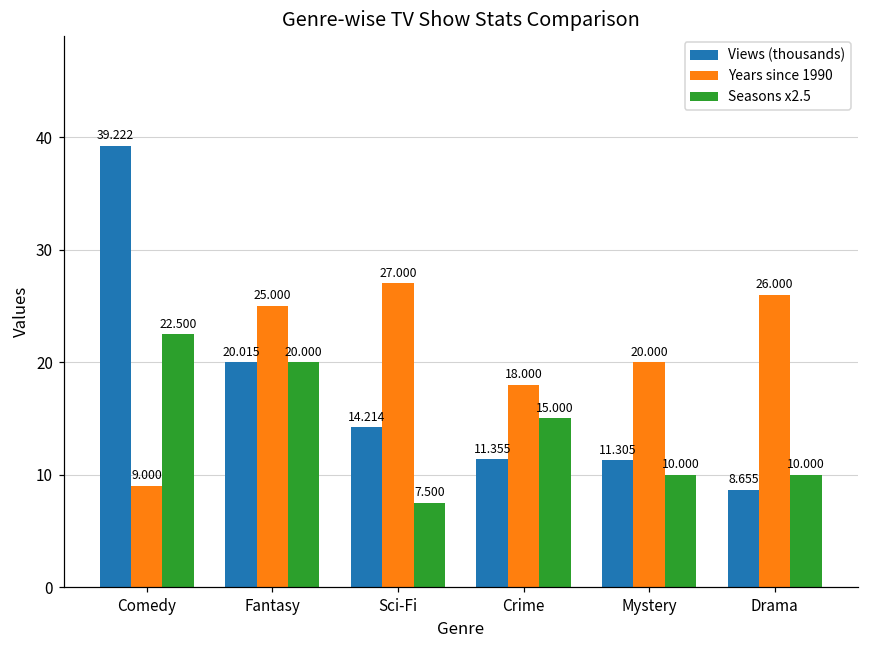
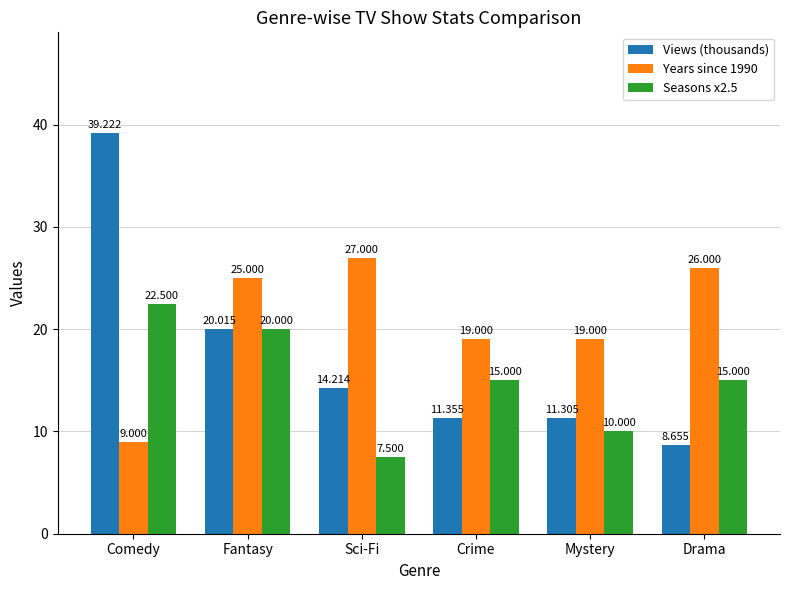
  {
    "Views (thousands)": {
      "Comedy": 39.222,
      "Fantasy": 20.015,
      "Sci-Fi": 14.214,
      "Crime": 11.355,
      "Mystery": 11.305,
      "Drama": 8.655
    },
    "Years since 1990": {
      "Comedy": 9.000,
      "Fantasy": 25.000,
      "Sci-Fi": 27.000,
-     "Crime": 18.000,
-     "Mystery": 20.000,
+     "Crime": 19.000,
+     "Mystery": 19.000,
      "Drama": 26.000
    },
    "Seasons x2.5": {
      "Comedy": 22.500,
      "Fantasy": 20.000,
      "Sci-Fi": 7.500,
      "Crime": 15.000,
      "Mystery": 10.000,
-     "Drama": 10.000
+     "Drama": 15.000
    }
  }
